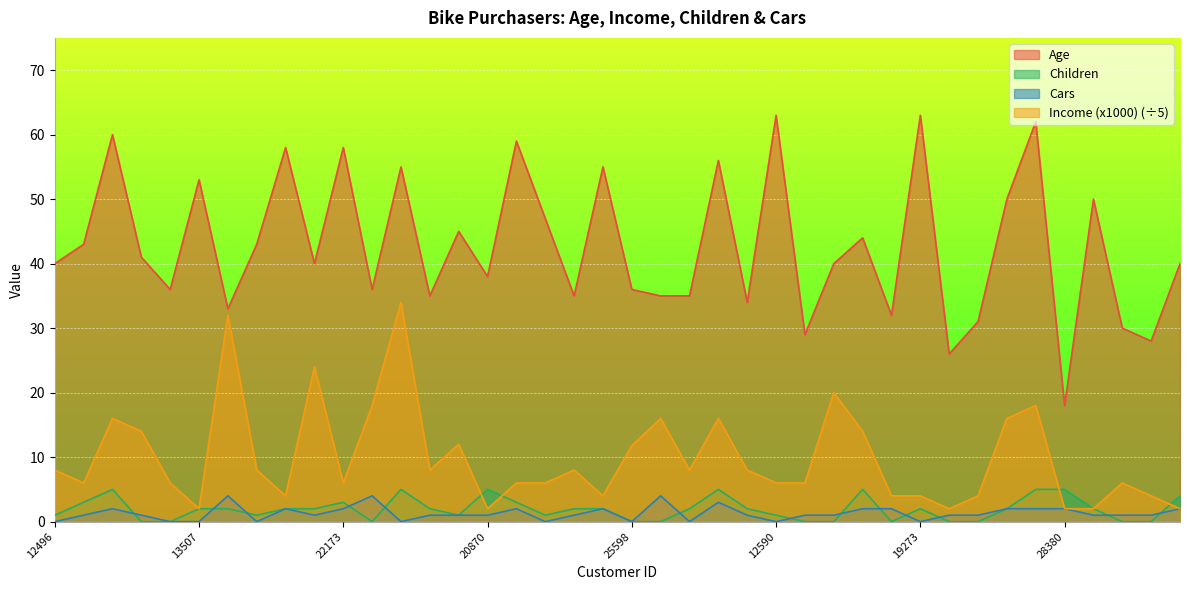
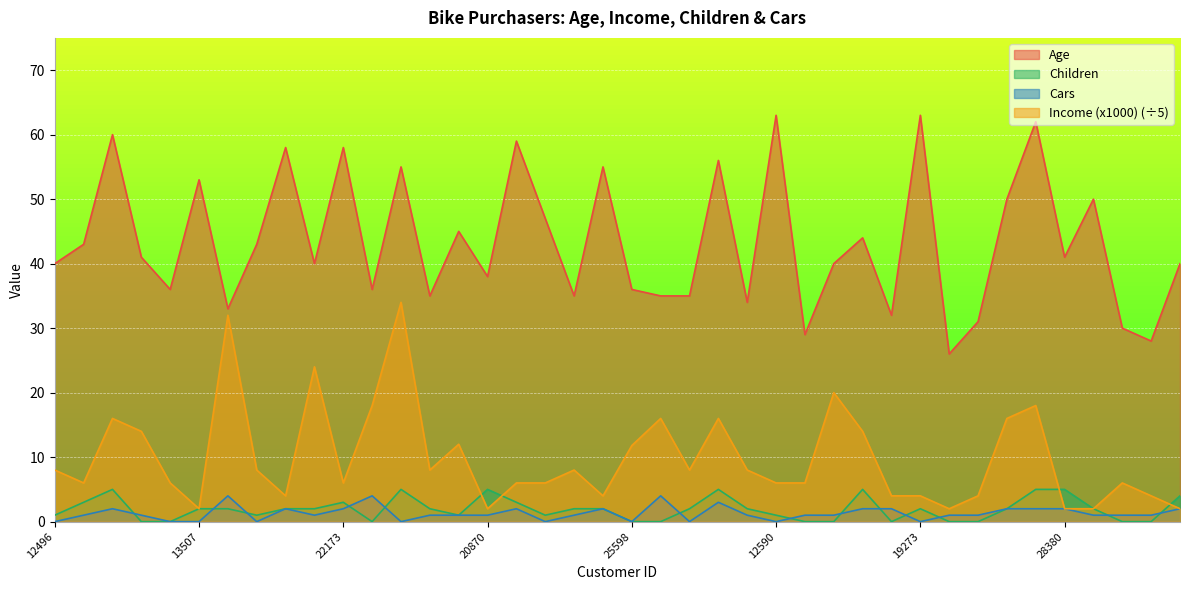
  {
    "Age": {
      "12496": 40,
      "13507": 53,
      "22173": 58,
      "20870": 38,
      "25598": 36,
      "12590": 63,
      "19273": 63,
-     "28380": 18
+     "28380": 41
    },
    "Children": {
      "12496": 1,
      "22173": 3,
      "20870": 5,
      "12590": 1,
      "19273": 2,
      "28380": 5
    },
    "Cars": {
      "12496": 0,
      "13507": 0,
      "22173": 2,
      "20870": 1,
      "12590": 0,
      "19273": 0
    },
    "Income (x1000) (÷5)": {
      "12496": 8,
      "22173": 6,
      "20870": 2,
      "25598": 12,
      "12590": 6,
      "19273": 4
    }
  }
